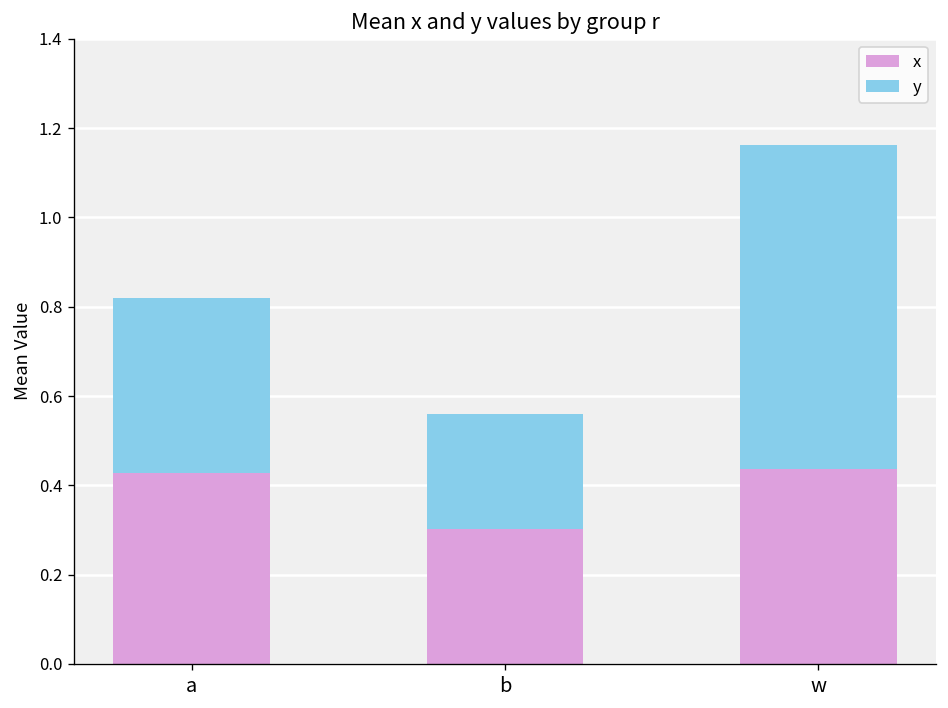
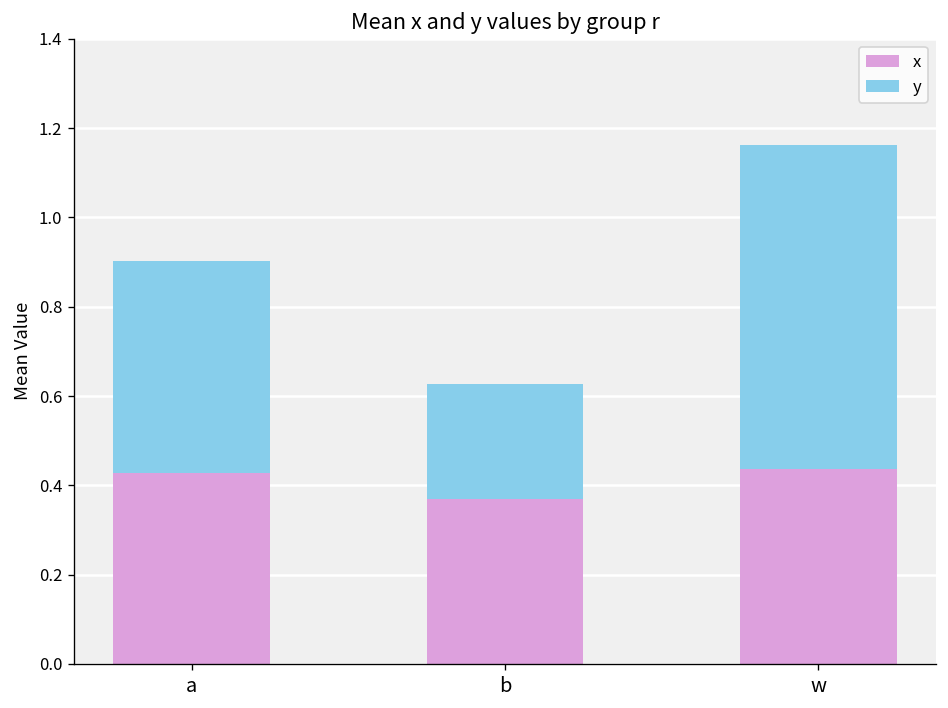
  {
    "x": {
      "a": 0.43,
-     "b": 0.30,
+     "b": 0.37,
      "w": 0.44
    },
    "y": {
-     "a": 0.39,
+     "a": 0.47,
      "b": 0.26,
      "w": 0.73
    }
  }
